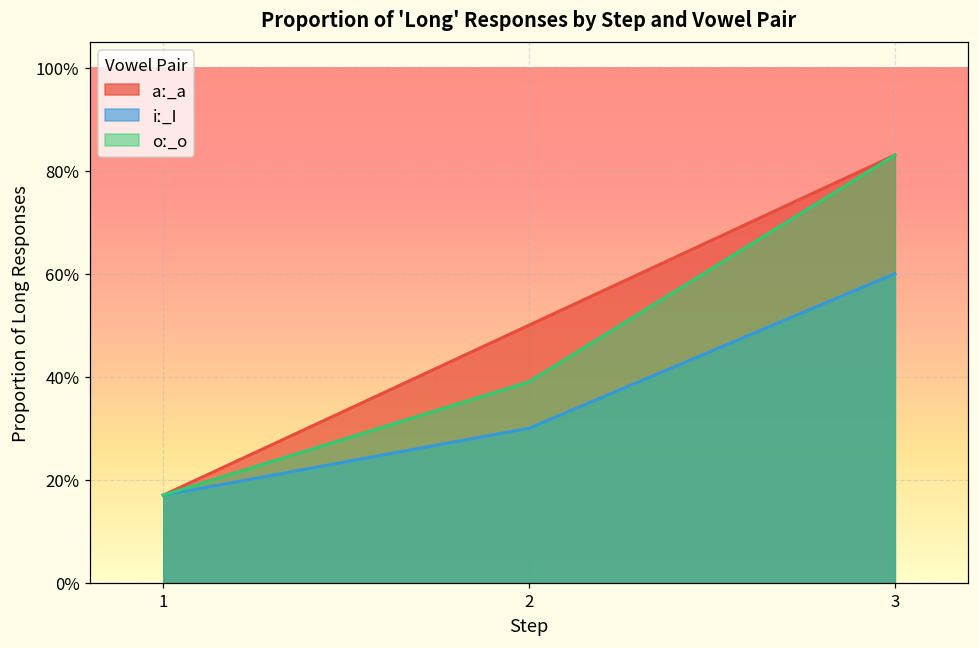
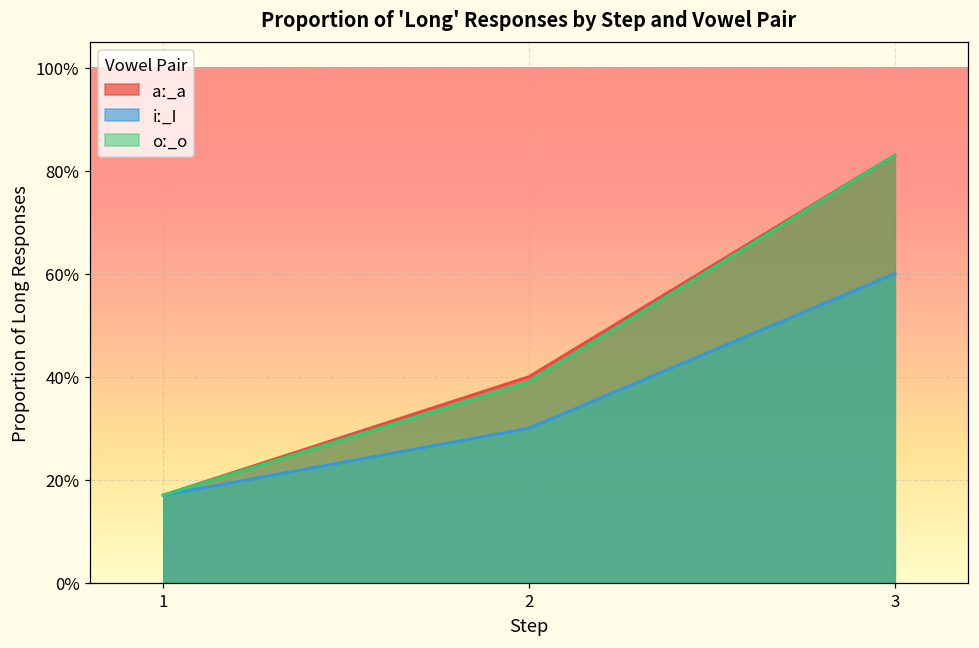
  {
    "aː_a": {
-     "2": "50%"
+     "2": "40%"
    },
    "iː_I": {
      "2": "30%",
      "3": "60%"
    },
    "oː_o": {
      "2": "39%"
    }
  }
